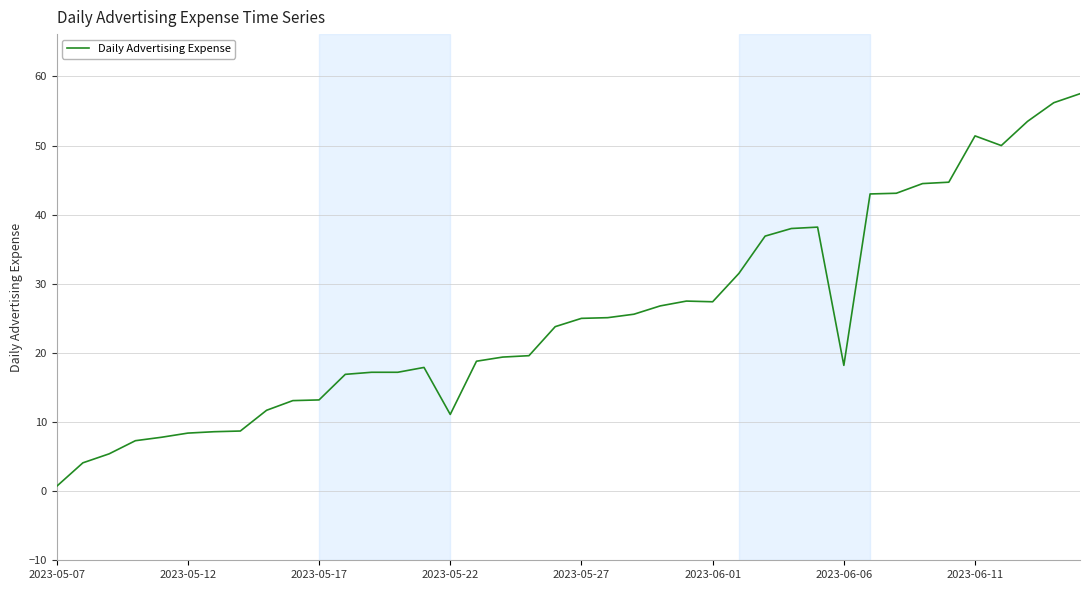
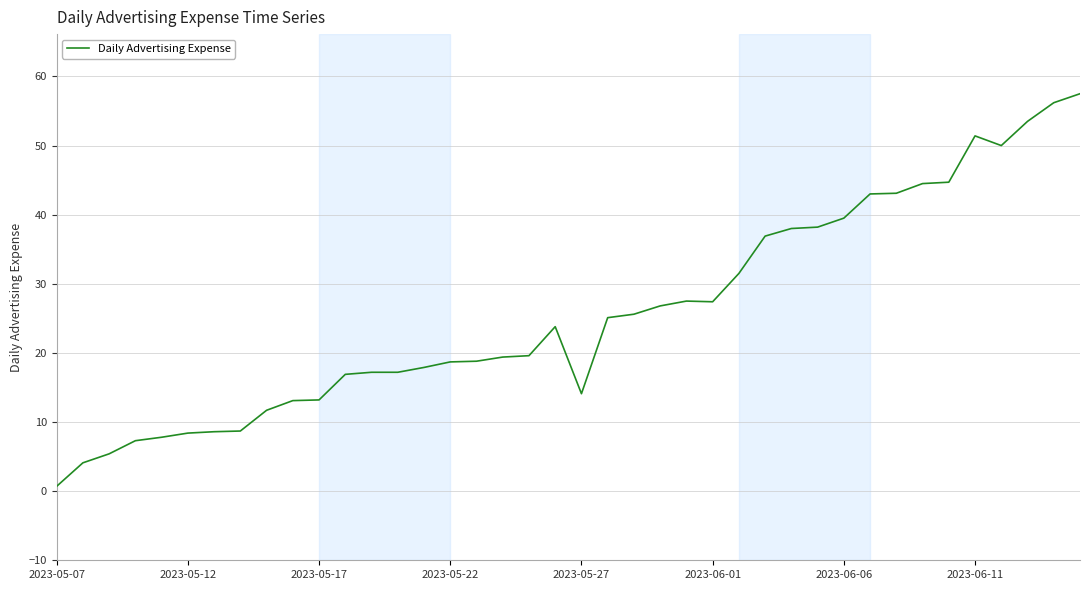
  {
    "2023-05-07": 1,
    "2023-05-12": 8,
    "2023-05-17": 13,
-   "2023-05-22": 11,
-   "2023-05-27": 25,
+   "2023-05-22": 19,
+   "2023-05-27": 14,
    "2023-06-01": 27,
-   "2023-06-06": 18,
+   "2023-06-06": 40,
    "2023-06-11": 51
  }
